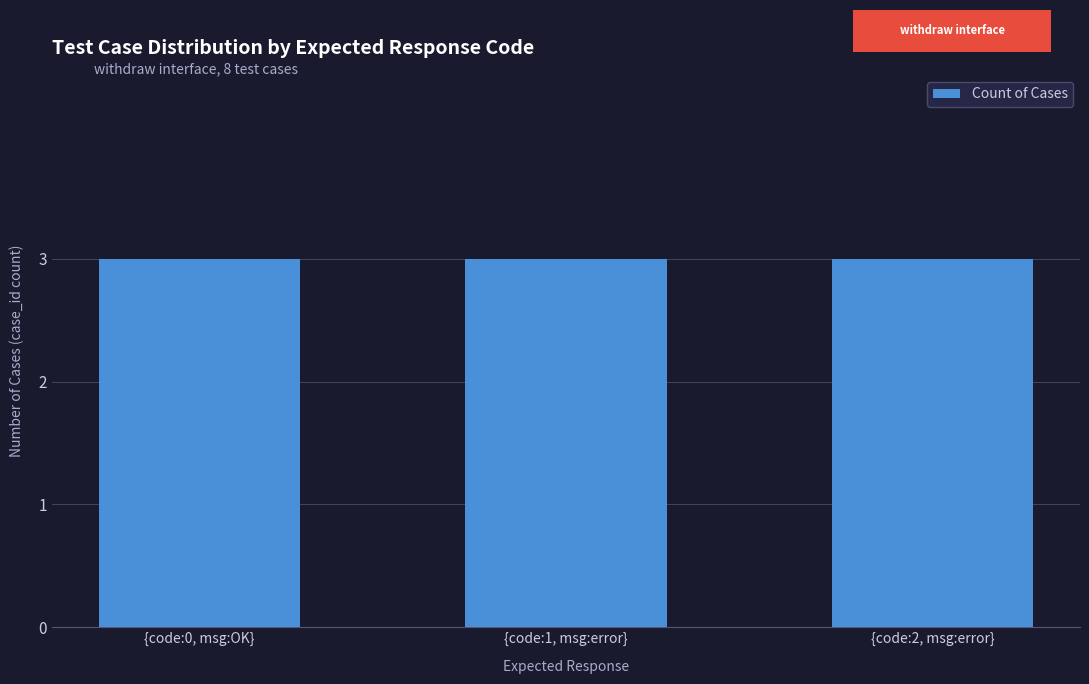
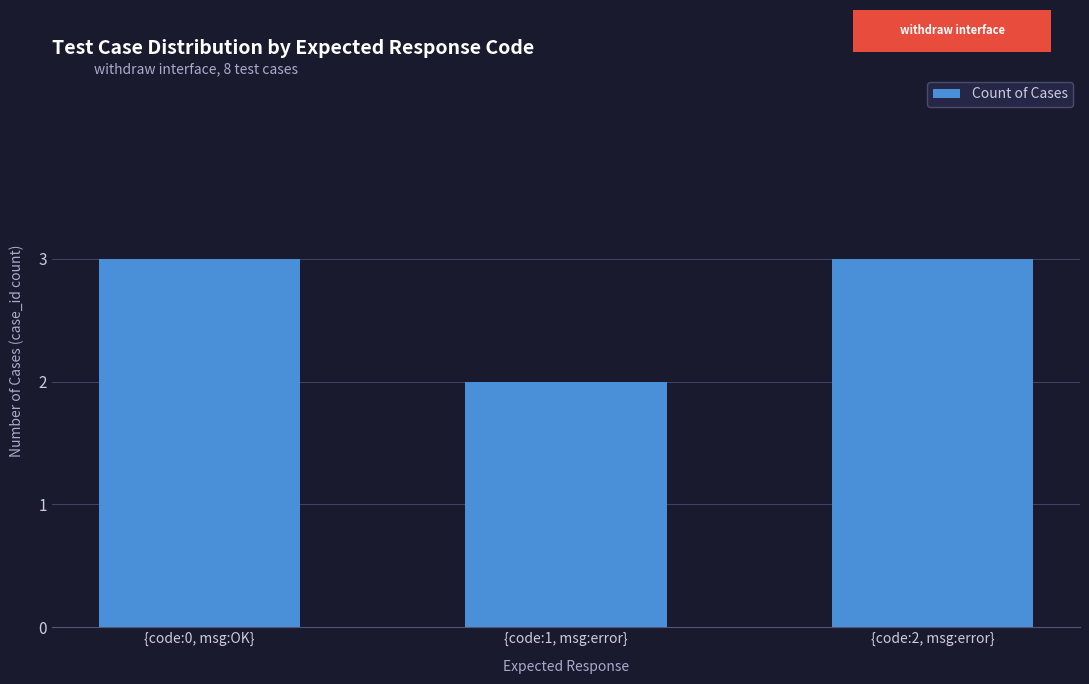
  {
    "{code:0, msg:OK}": 3,
-   "{code:1, msg:error}": 3,
+   "{code:1, msg:error}": 2,
    "{code:2, msg:error}": 3
  }
